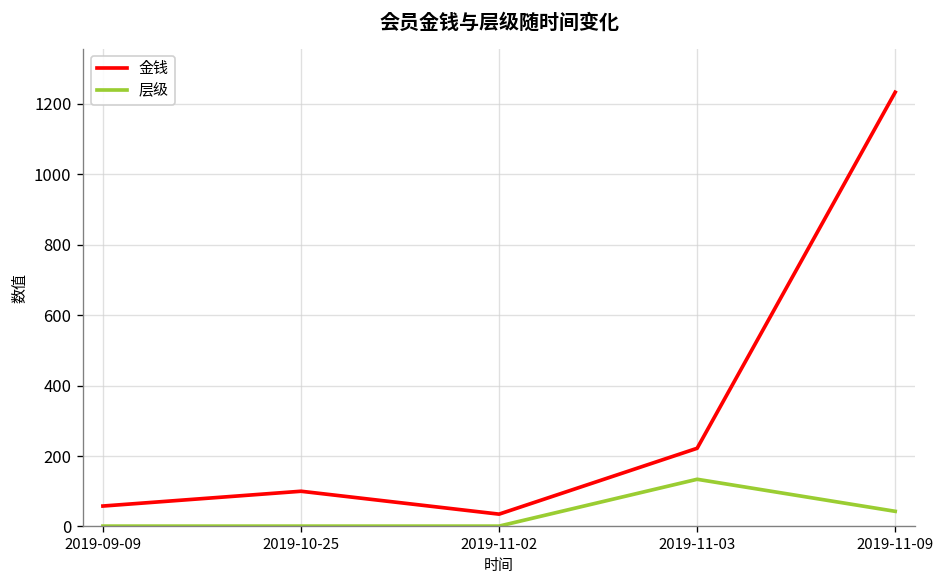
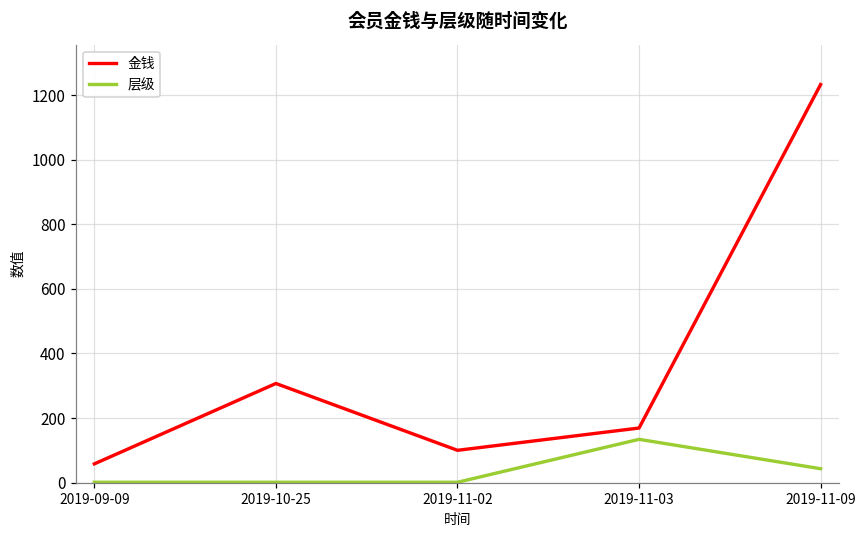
  {
    "金钱": {
      "2019-09-09": 60,
-     "2019-10-25": 100,
-     "2019-11-02": 40,
-     "2019-11-03": 220,
+     "2019-10-25": 310,
+     "2019-11-02": 100,
+     "2019-11-03": 170,
      "2019-11-09": 1230
    },
    "层级": {
      "2019-09-09": 0,
      "2019-10-25": 0,
      "2019-11-02": 0,
      "2019-11-03": 130,
      "2019-11-09": 40
    }
  }
